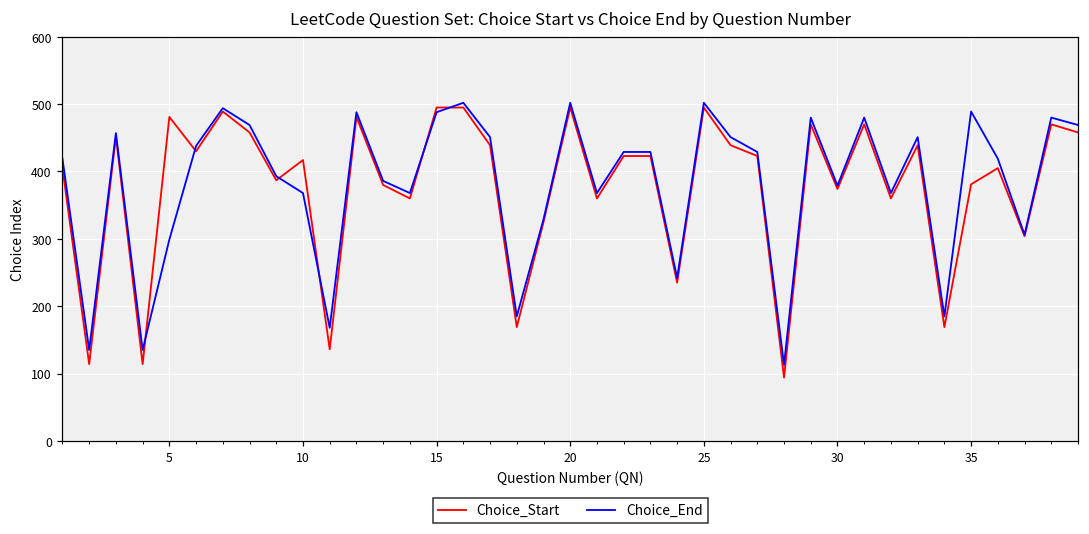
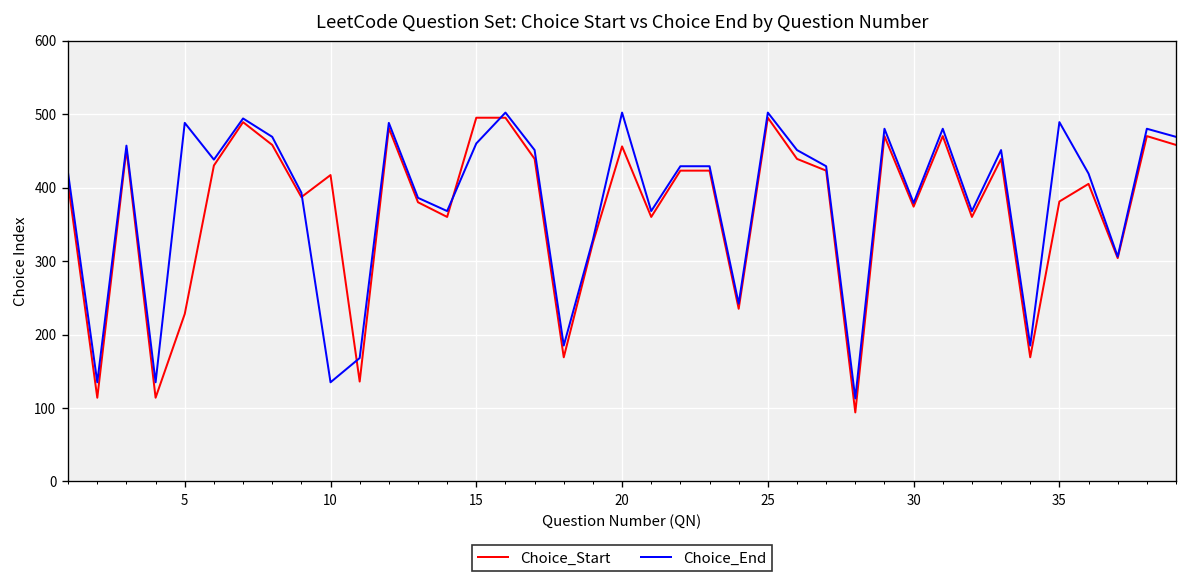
  {
    "Choice_Start": {
-     "5": 480,
+     "5": 230,
      "10": 420,
      "15": 500,
-     "20": 500,
+     "20": 460,
      "25": 500,
      "30": 370,
      "35": 380
    },
    "Choice_End": {
-     "5": 300,
-     "10": 370,
-     "15": 490,
+     "5": 490,
+     "10": 140,
+     "15": 460,
      "20": 500,
      "25": 500,
      "30": 380,
      "35": 490
    }
  }
